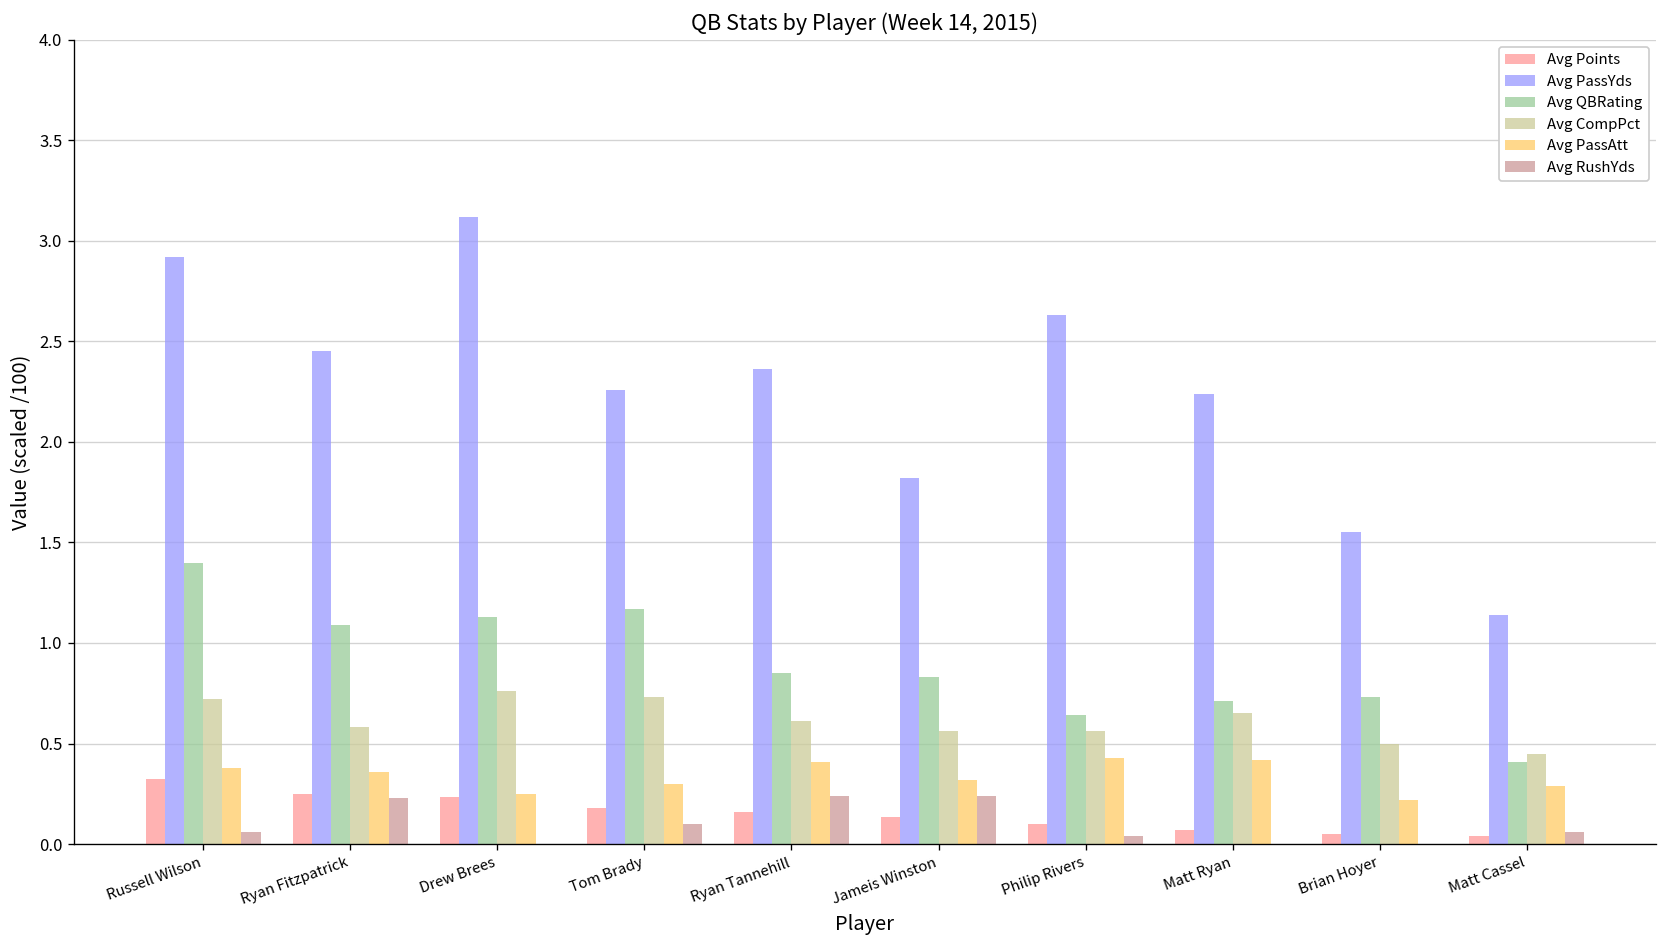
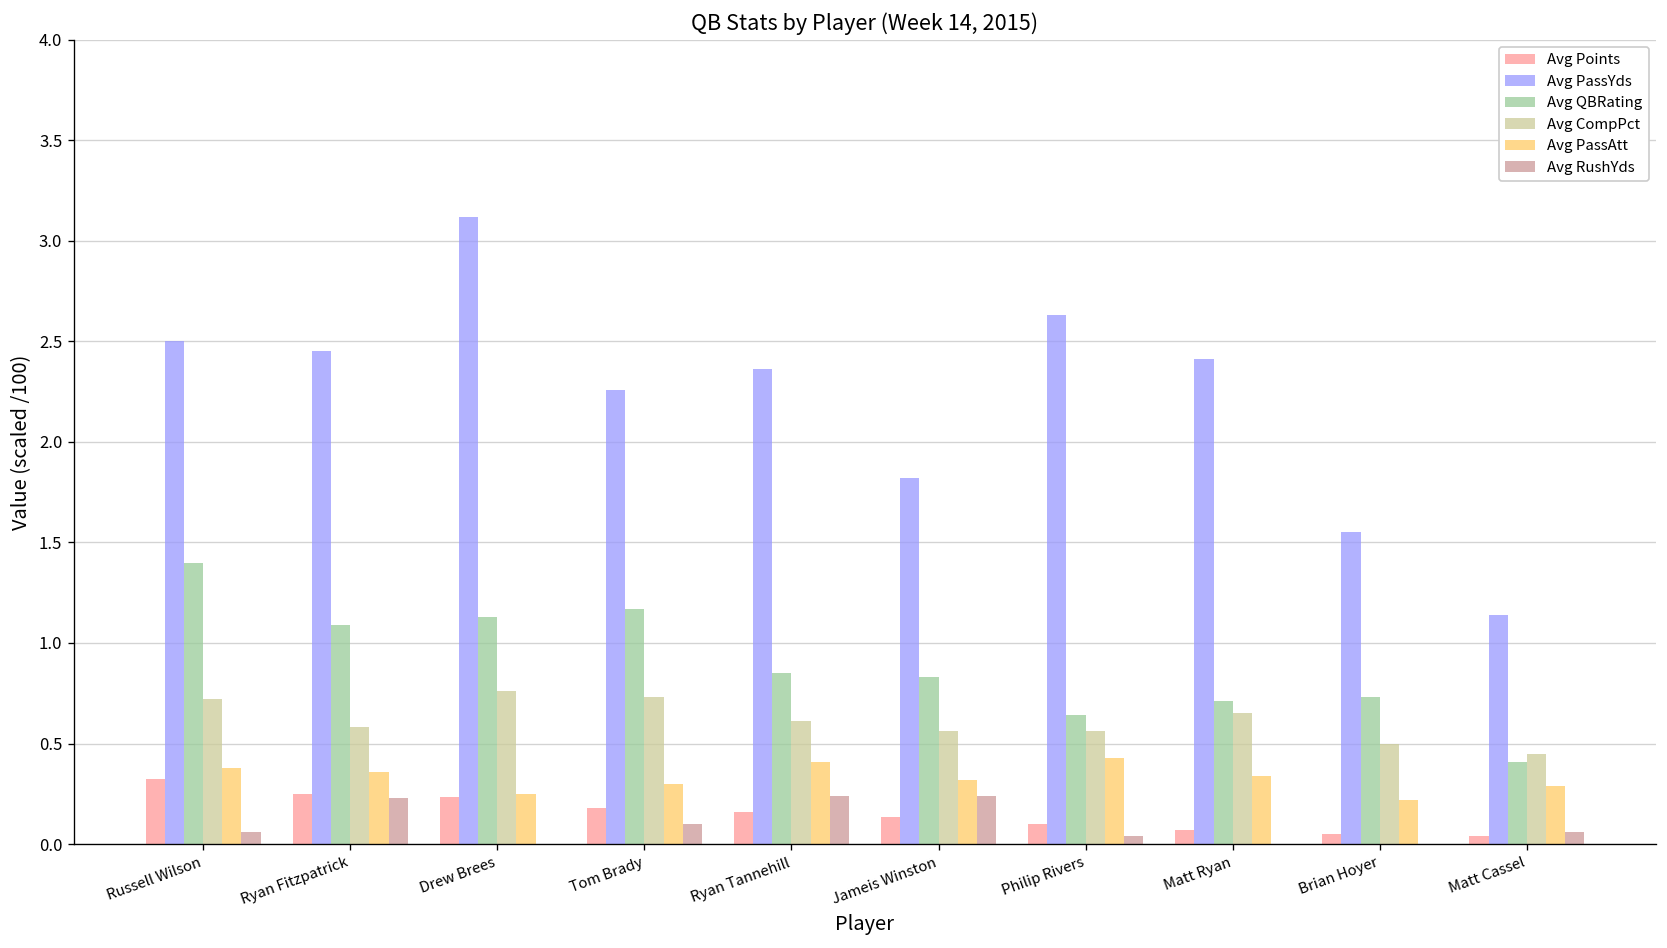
  {
    "Avg PassYds": {
-     "Russell Wilson": 2.92,
+     "Russell Wilson": 2.50,
      "Ryan Fitzpatrick": 2.45,
      "Drew Brees": 3.12,
      "Tom Brady": 2.26,
      "Ryan Tannehill": 2.36,
      "Jameis Winston": 1.82,
      "Philip Rivers": 2.63,
-     "Matt Ryan": 2.24,
+     "Matt Ryan": 2.41,
      "Brian Hoyer": 1.55,
      "Matt Cassel": 1.14
    },
    "Avg PassAtt": {
      "Russell Wilson": 0.38,
      "Ryan Fitzpatrick": 0.36,
      "Drew Brees": 0.25,
      "Tom Brady": 0.30,
      "Ryan Tannehill": 0.41,
      "Jameis Winston": 0.32,
      "Philip Rivers": 0.43,
-     "Matt Ryan": 0.42,
+     "Matt Ryan": 0.34,
      "Brian Hoyer": 0.22,
      "Matt Cassel": 0.29
    }
  }
